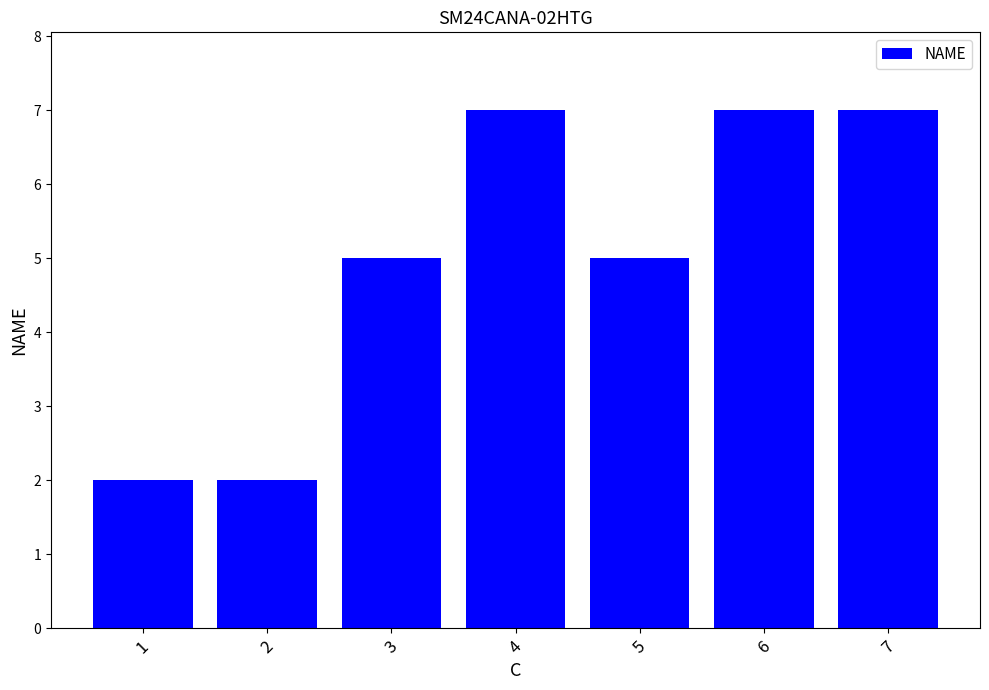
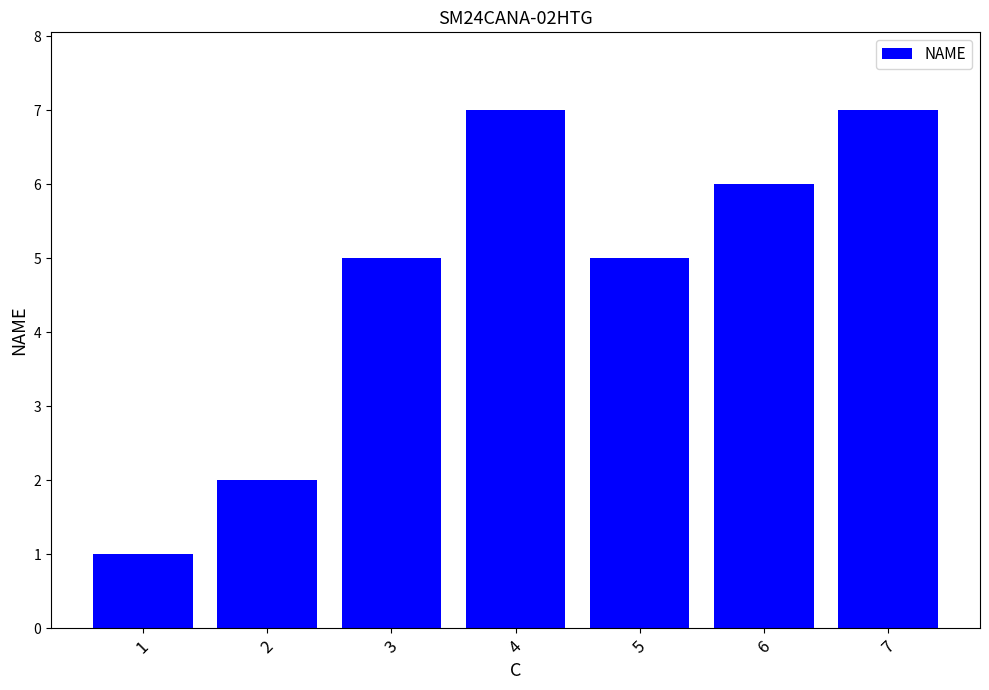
  {
-   "1": 2,
+   "1": 1,
    "2": 2,
    "3": 5,
    "4": 7,
    "5": 5,
-   "6": 7,
+   "6": 6,
    "7": 7
  }
